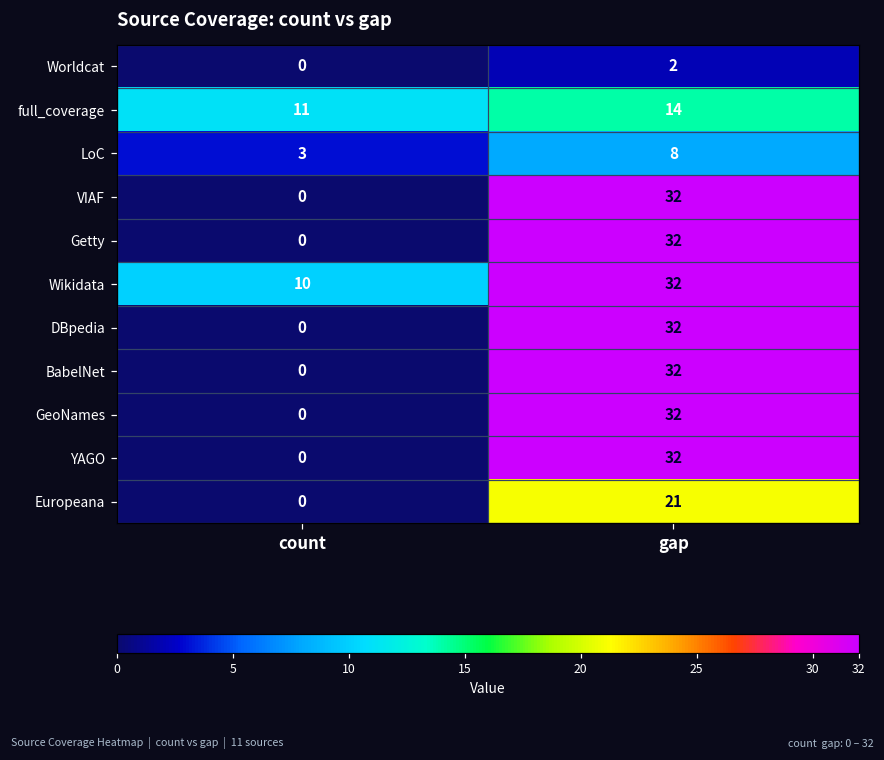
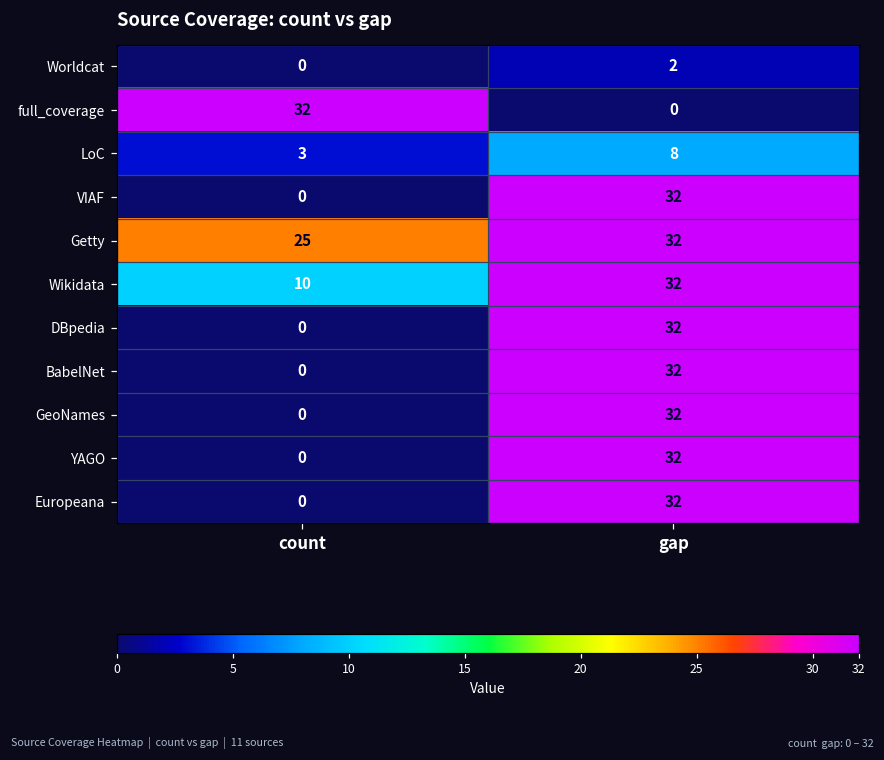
  {
    "Worldcat": {
      "count": 0,
      "gap": 2
    },
    "full_coverage": {
-     "count": 11,
-     "gap": 14
+     "count": 32,
+     "gap": 0
    },
    "LoC": {
      "count": 3,
      "gap": 8
    },
    "VIAF": {
      "count": 0,
      "gap": 32
    },
    "Getty": {
-     "count": 0,
+     "count": 25,
      "gap": 32
    },
    "Wikidata": {
      "count": 10,
      "gap": 32
    },
    "DBpedia": {
      "count": 0,
      "gap": 32
    },
    "BabelNet": {
      "count": 0,
      "gap": 32
    },
    "GeoNames": {
      "count": 0,
      "gap": 32
    },
    "YAGO": {
      "count": 0,
      "gap": 32
    },
    "Europeana": {
      "count": 0,
-     "gap": 21
+     "gap": 32
    }
  }
